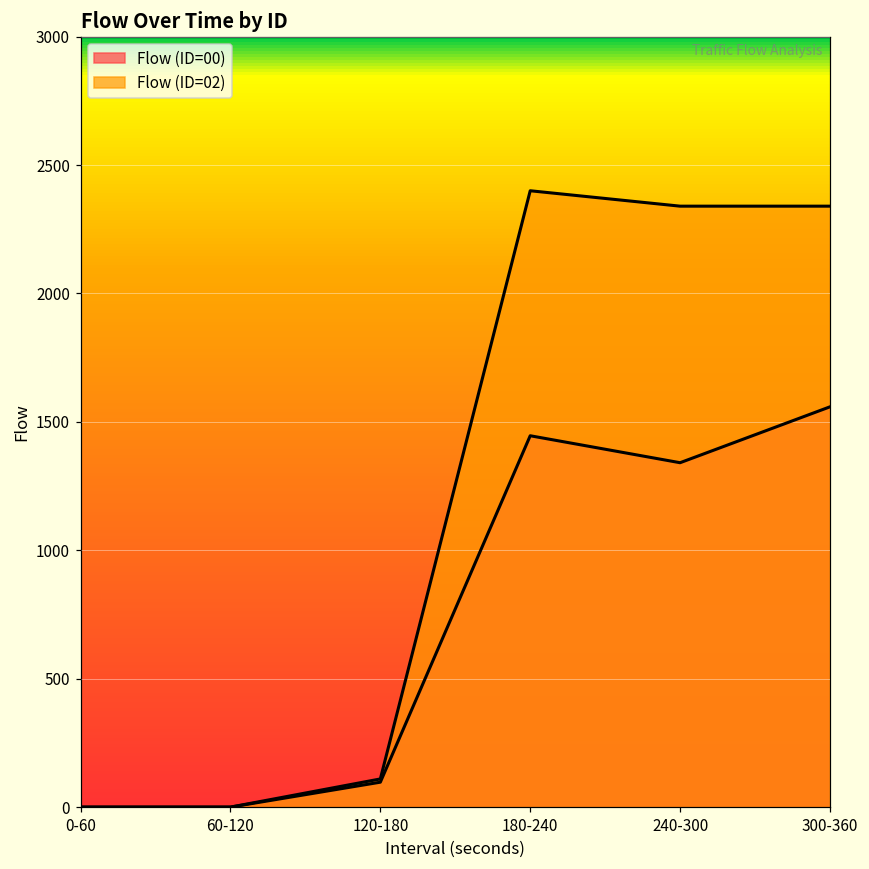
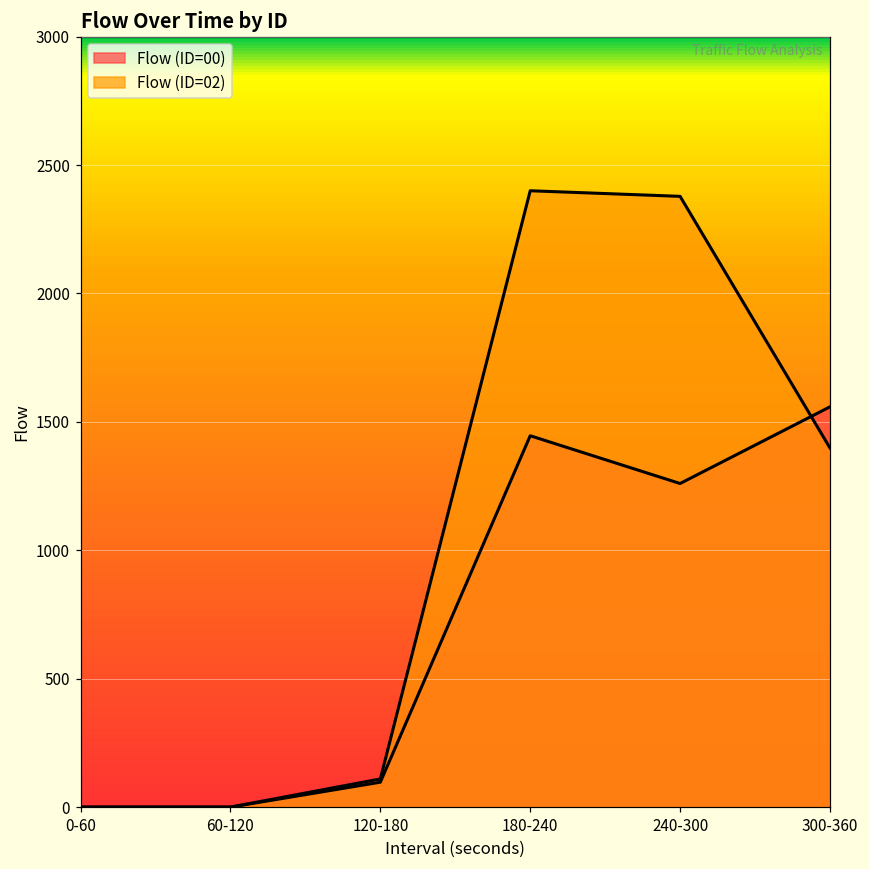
  {
    "Flow (ID=00)": {
      "120-180": 100,
      "180-240": 1450,
-     "240-300": 1340,
+     "240-300": 1260,
      "300-360": 1560
    },
    "Flow (ID=02)": {
      "120-180": 110,
      "180-240": 2400,
-     "240-300": 2340,
-     "300-360": 2340
+     "240-300": 2380,
+     "300-360": 1400
    }
  }
